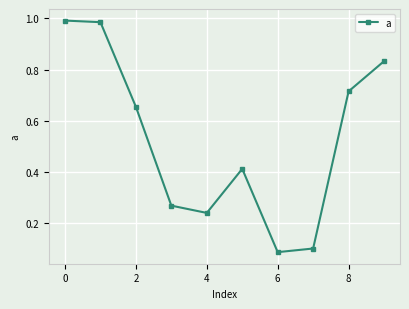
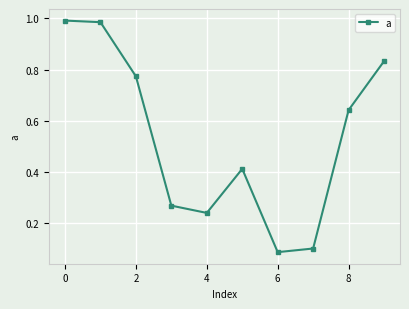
  {
    "0": 0.99,
-   "2": 0.65,
+   "2": 0.77,
    "4": 0.24,
    "6": 0.09,
-   "8": 0.71
+   "8": 0.64
  }
